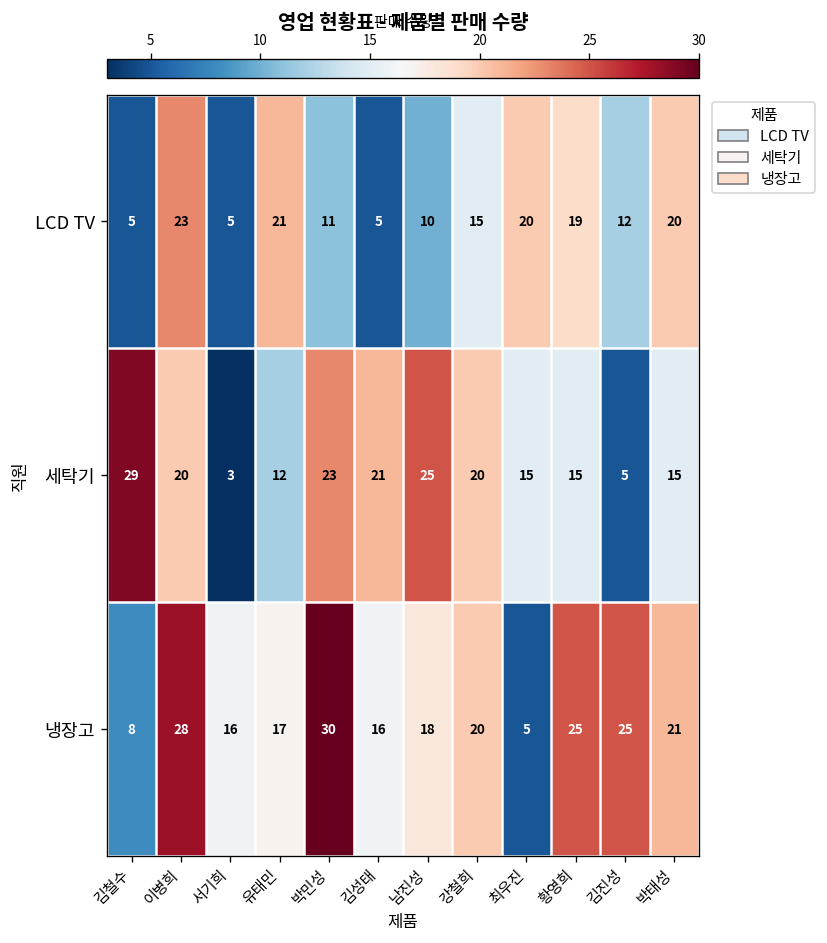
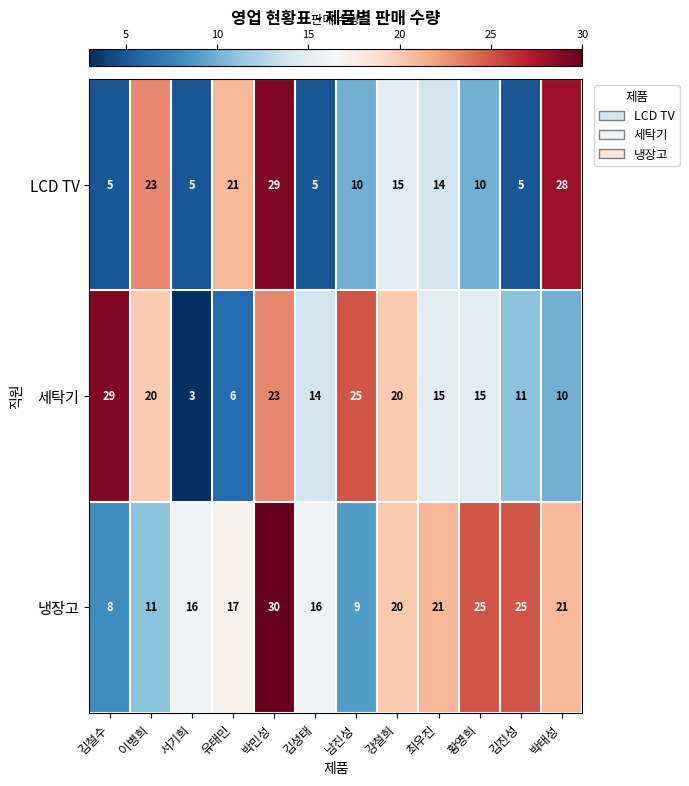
  {
    "LCD TV": {
      "김철수": 5,
      "이병희": 23,
      "서기희": 5,
      "유태민": 21,
-     "박민성": 11,
+     "박민성": 29,
      "김성태": 5,
      "남진성": 10,
      "강철희": 15,
-     "최우진": 20,
-     "황영희": 19,
-     "김진성": 12,
-     "박태성": 20
+     "최우진": 14,
+     "황영희": 10,
+     "김진성": 5,
+     "박태성": 28
    },
    "세탁기": {
      "김철수": 29,
      "이병희": 20,
      "서기희": 3,
-     "유태민": 12,
+     "유태민": 6,
      "박민성": 23,
-     "김성태": 21,
+     "김성태": 14,
      "남진성": 25,
      "강철희": 20,
      "최우진": 15,
      "황영희": 15,
-     "김진성": 5,
-     "박태성": 15
+     "김진성": 11,
+     "박태성": 10
    },
    "냉장고": {
      "김철수": 8,
-     "이병희": 28,
+     "이병희": 11,
      "서기희": 16,
      "유태민": 17,
      "박민성": 30,
      "김성태": 16,
-     "남진성": 18,
+     "남진성": 9,
      "강철희": 20,
-     "최우진": 5,
+     "최우진": 21,
      "황영희": 25,
      "김진성": 25,
      "박태성": 21
    }
  }
